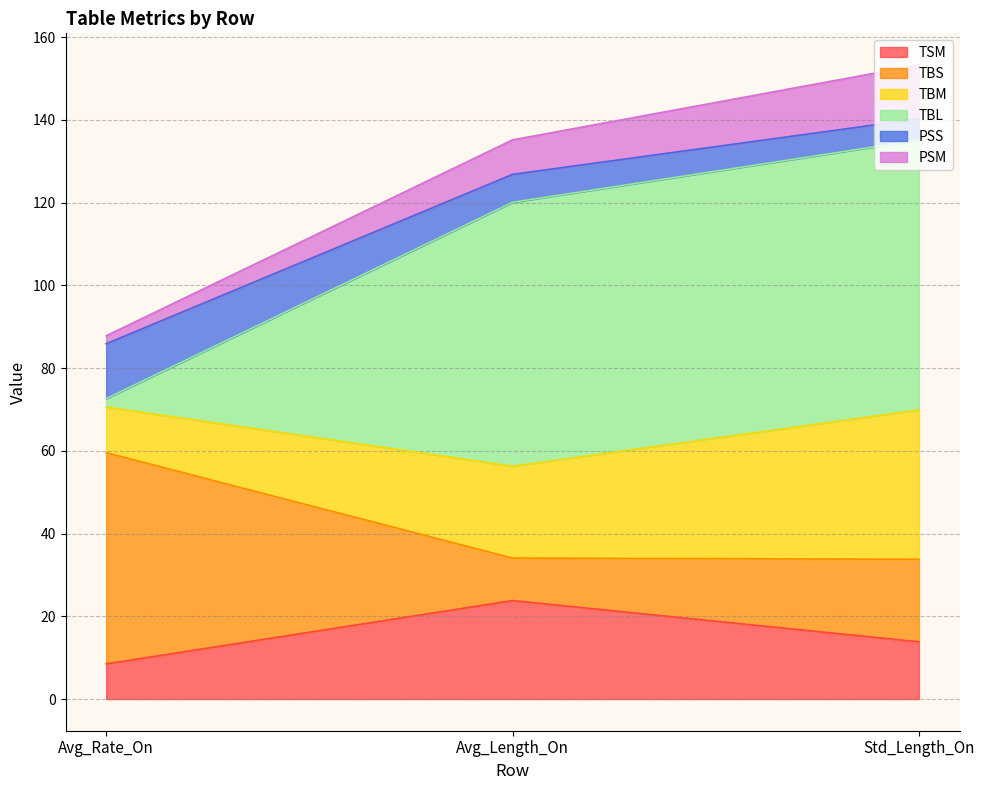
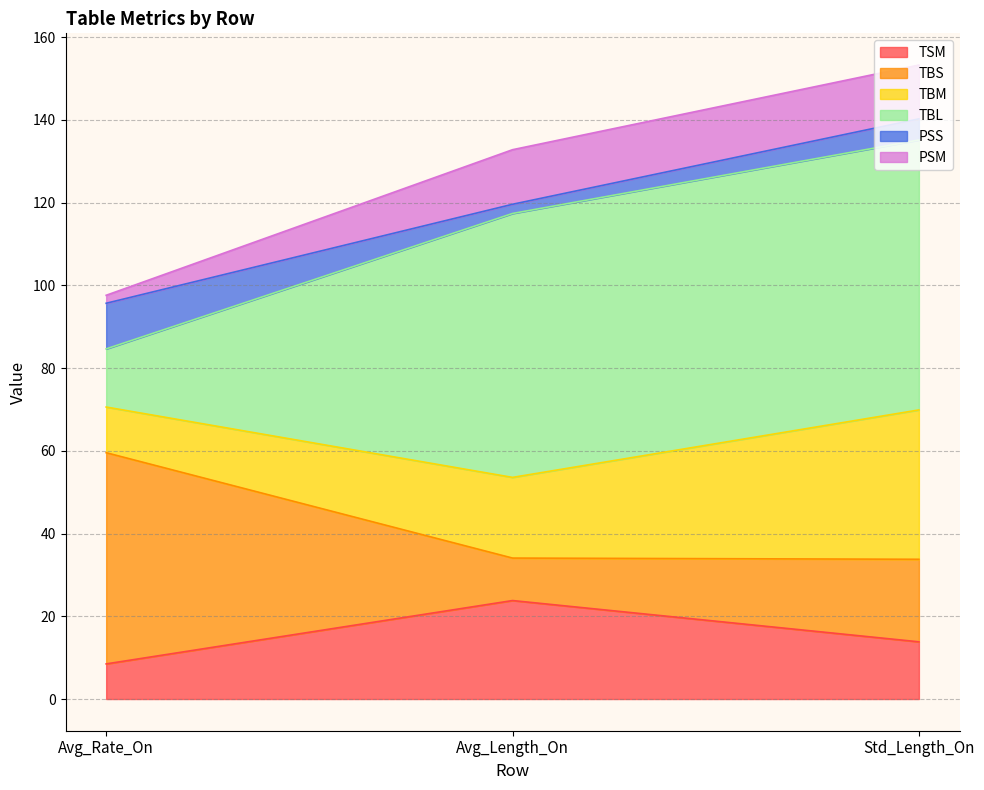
  {
    "TSM": {
      "Avg_Rate_On": 8,
      "Avg_Length_On": 24,
      "Std_Length_On": 14
    },
    "TBS": {
      "Avg_Rate_On": 51,
      "Avg_Length_On": 10,
      "Std_Length_On": 20
    },
    "TBM": {
      "Avg_Rate_On": 11,
-     "Avg_Length_On": 22,
+     "Avg_Length_On": 20,
      "Std_Length_On": 36
    },
    "TBL": {
-     "Avg_Rate_On": 2,
+     "Avg_Rate_On": 14,
      "Avg_Length_On": 64
    },
    "PSS": {
-     "Avg_Rate_On": 13,
-     "Avg_Length_On": 7
+     "Avg_Rate_On": 11,
+     "Avg_Length_On": 2
    },
    "PSM": {
      "Avg_Rate_On": 2,
-     "Avg_Length_On": 8
+     "Avg_Length_On": 13
    }
  }
